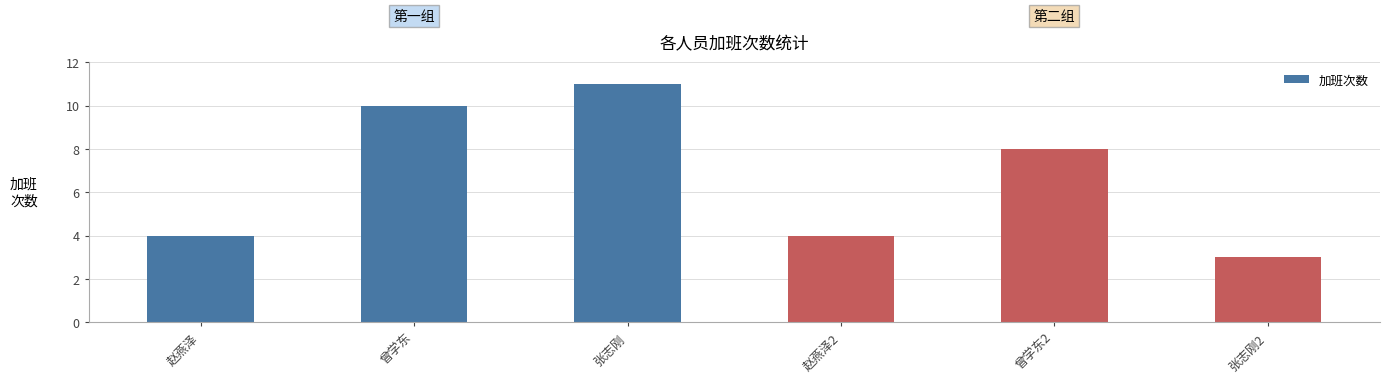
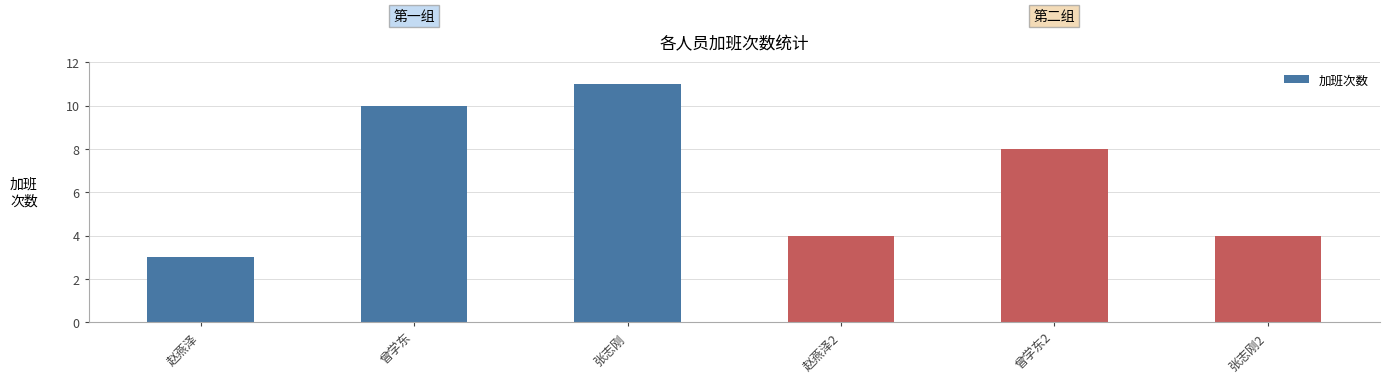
  {
-   "赵燕泽": 4,
+   "赵燕泽": 3,
    "曾学东": 10,
    "张志刚": 11,
    "赵燕泽2": 4,
    "曾学东2": 8,
-   "张志刚2": 3
+   "张志刚2": 4
  }
